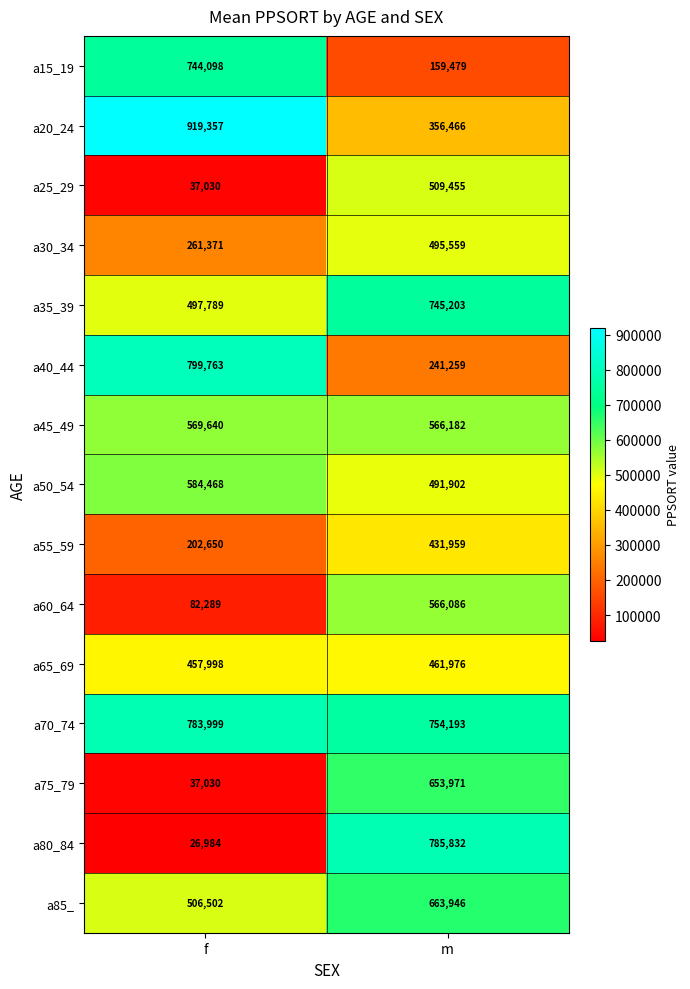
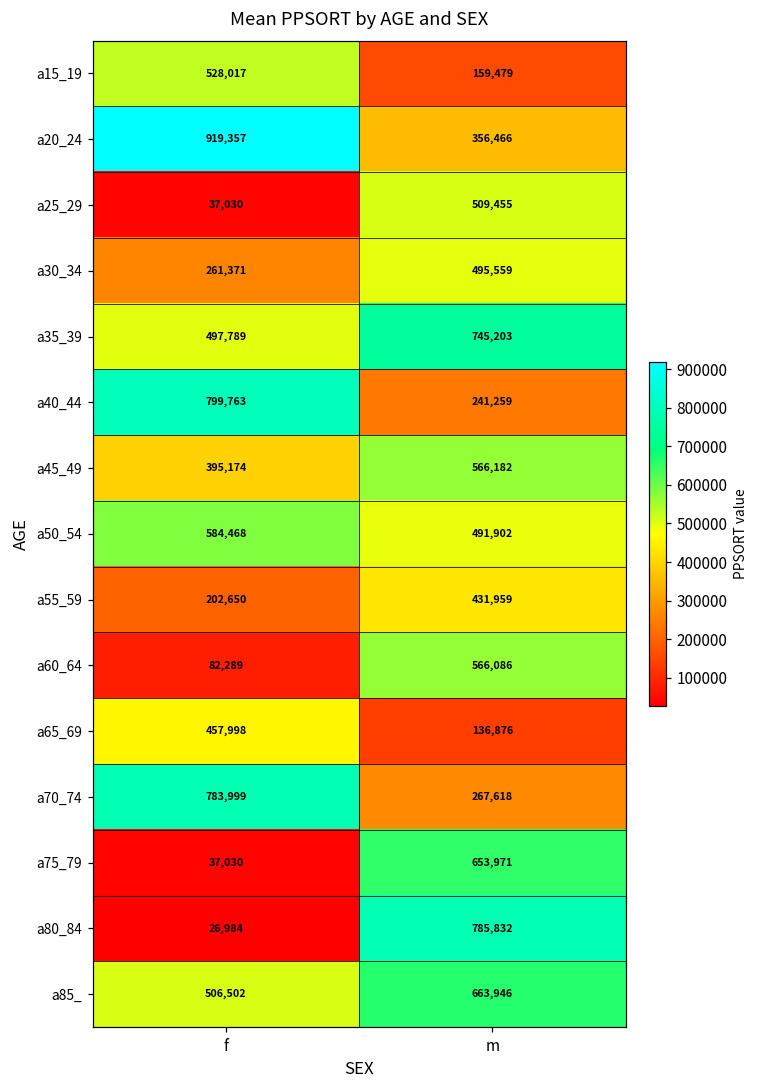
  {
    "a15_19": {
-     "f": "744,098",
+     "f": "528,017",
      "m": "159,479"
    },
    "a20_24": {
      "f": "919,357",
      "m": "356,466"
    },
    "a25_29": {
      "f": "37,030",
      "m": "509,455"
    },
    "a30_34": {
      "f": "261,371",
      "m": "495,559"
    },
    "a35_39": {
      "f": "497,789",
      "m": "745,203"
    },
    "a40_44": {
      "f": "799,763",
      "m": "241,259"
    },
    "a45_49": {
-     "f": "569,640",
+     "f": "395,174",
      "m": "566,182"
    },
    "a50_54": {
      "f": "584,468",
      "m": "491,902"
    },
    "a55_59": {
      "f": "202,650",
      "m": "431,959"
    },
    "a60_64": {
      "f": "82,289",
      "m": "566,086"
    },
    "a65_69": {
      "f": "457,998",
-     "m": "461,976"
+     "m": "136,876"
    },
    "a70_74": {
      "f": "783,999",
-     "m": "754,193"
+     "m": "267,618"
    },
    "a75_79": {
      "f": "37,030",
      "m": "653,971"
    },
    "a80_84": {
      "f": "26,984",
      "m": "785,832"
    },
    "a85_": {
      "f": "506,502",
      "m": "663,946"
    }
  }
